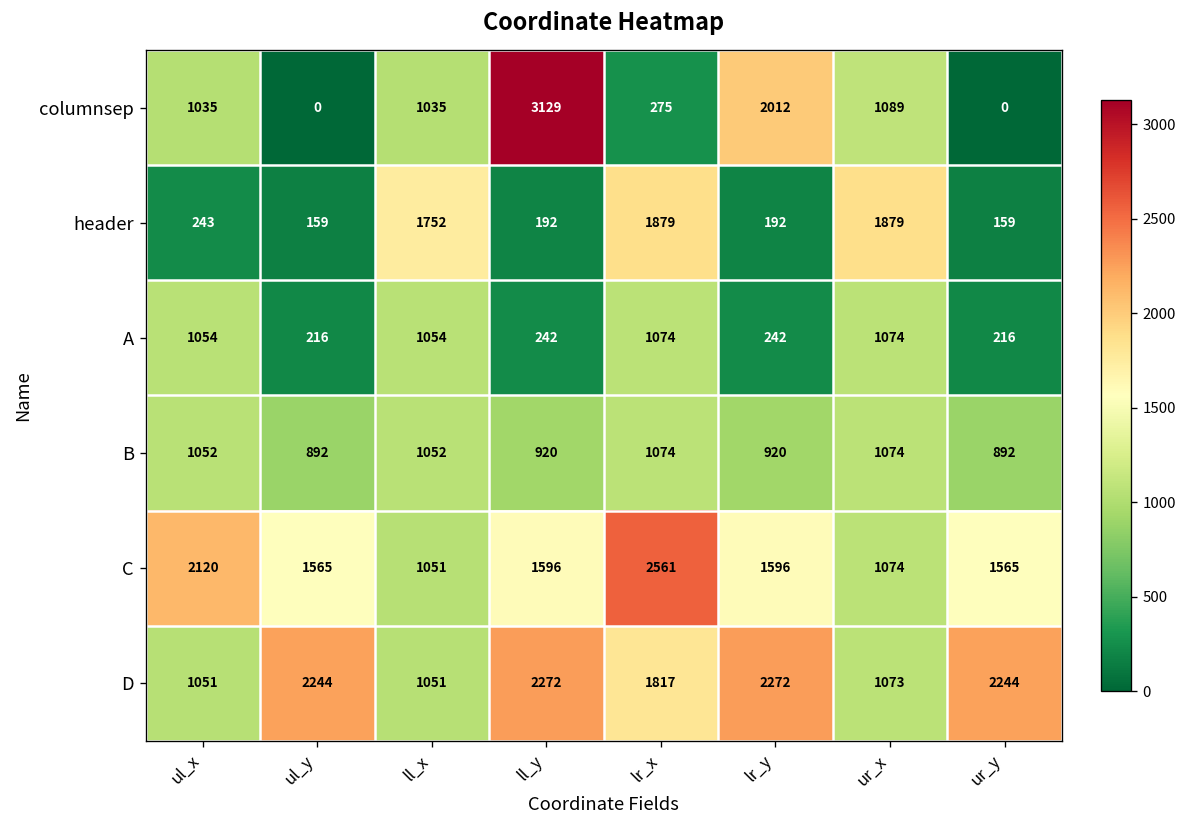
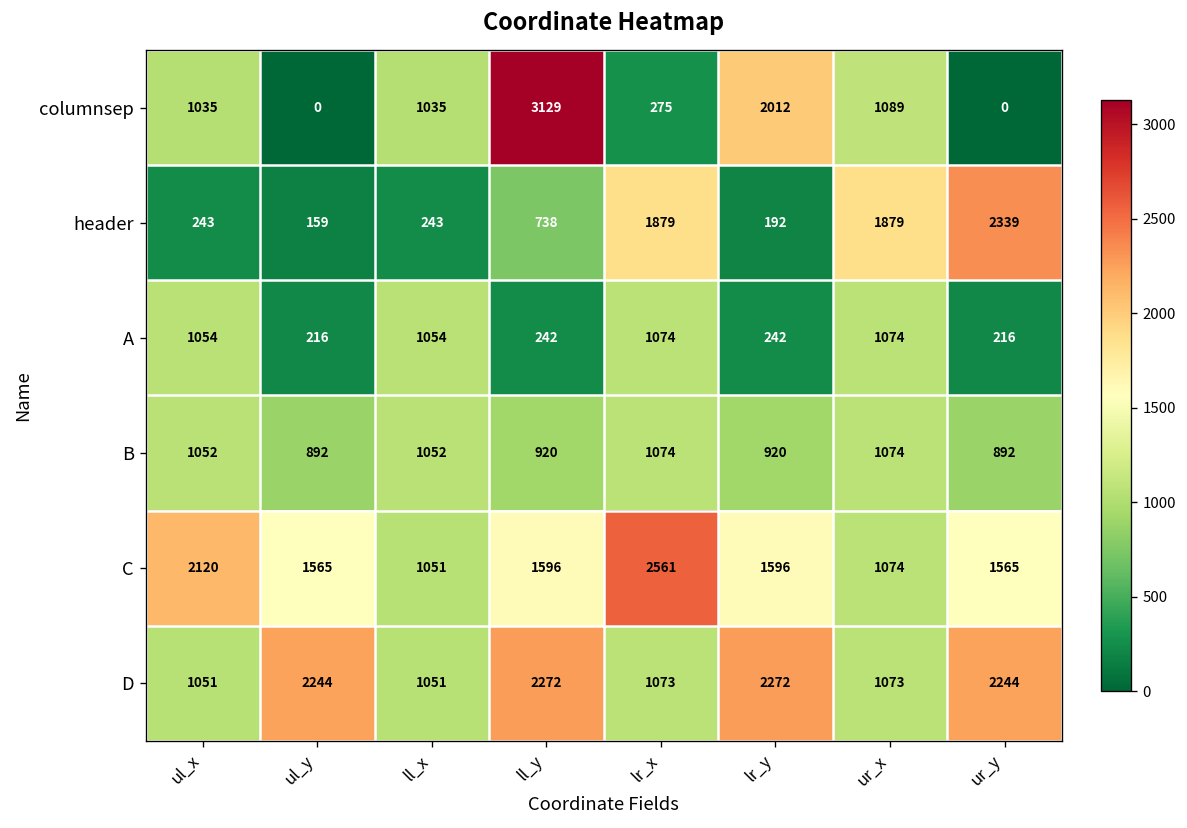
  {
    "columnsep": {
      "ul_x": 1035,
      "ul_y": 0,
      "ll_x": 1035,
      "ll_y": 3129,
      "lr_x": 275,
      "lr_y": 2012,
      "ur_x": 1089,
      "ur_y": 0
    },
    "header": {
      "ul_x": 243,
      "ul_y": 159,
-     "ll_x": 1752,
-     "ll_y": 192,
+     "ll_x": 243,
+     "ll_y": 738,
      "lr_x": 1879,
      "lr_y": 192,
      "ur_x": 1879,
-     "ur_y": 159
+     "ur_y": 2339
    },
    "A": {
      "ul_x": 1054,
      "ul_y": 216,
      "ll_x": 1054,
      "ll_y": 242,
      "lr_x": 1074,
      "lr_y": 242,
      "ur_x": 1074,
      "ur_y": 216
    },
    "B": {
      "ul_x": 1052,
      "ul_y": 892,
      "ll_x": 1052,
      "ll_y": 920,
      "lr_x": 1074,
      "lr_y": 920,
      "ur_x": 1074,
      "ur_y": 892
    },
    "C": {
      "ul_x": 2120,
      "ul_y": 1565,
      "ll_x": 1051,
      "ll_y": 1596,
      "lr_x": 2561,
      "lr_y": 1596,
      "ur_x": 1074,
      "ur_y": 1565
    },
    "D": {
      "ul_x": 1051,
      "ul_y": 2244,
      "ll_x": 1051,
      "ll_y": 2272,
-     "lr_x": 1817,
+     "lr_x": 1073,
      "lr_y": 2272,
      "ur_x": 1073,
      "ur_y": 2244
    }
  }
